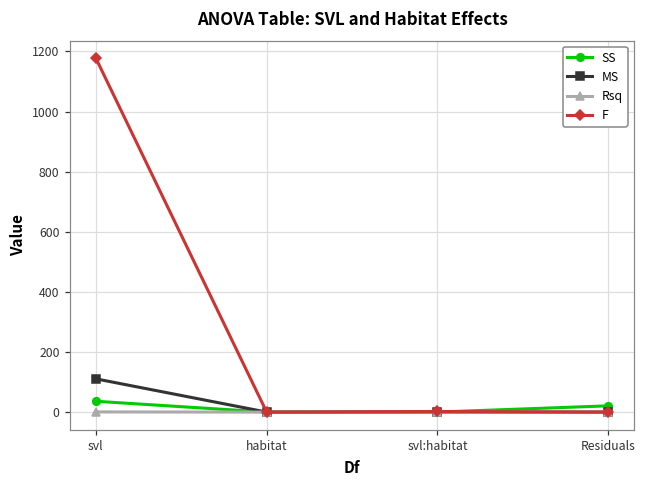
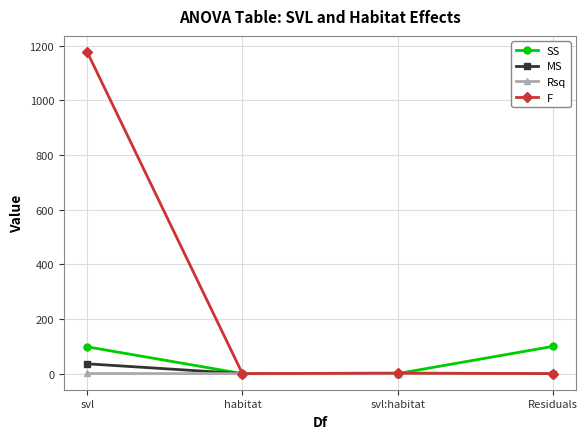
  {
    "SS": {
-     "svl": 40,
-     "Residuals": 20
+     "svl": 100,
+     "Residuals": 100
    },
    "MS": {
-     "svl": 110
+     "svl": 40
    },
    "Rsq": {
      "svl": 0
    },
    "F": {
      "svl": 1180
    }
  }
